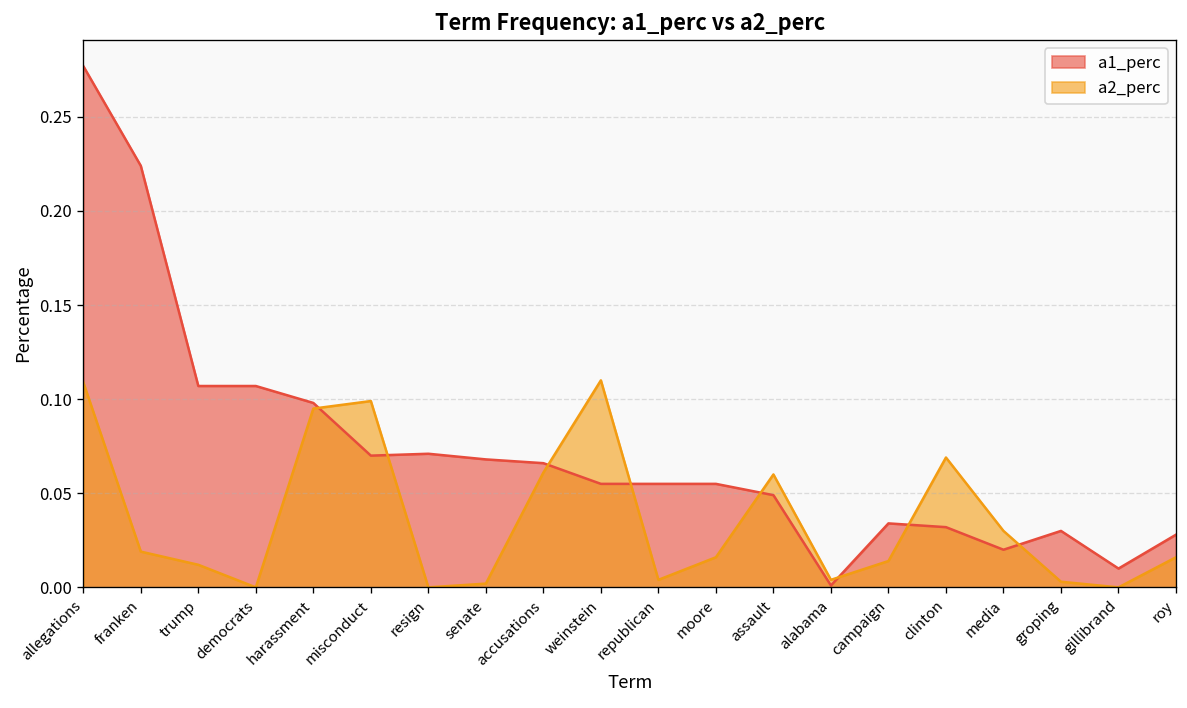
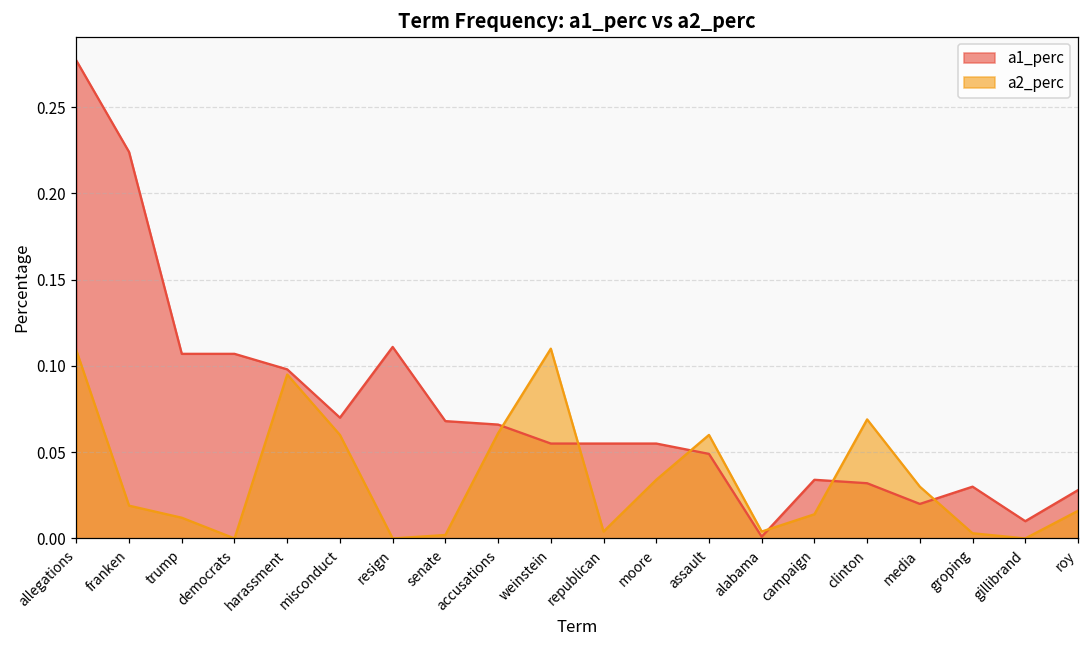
  {
    "a1_perc": {
      "allegations": 0.277,
      "franken": 0.224,
      "trump": 0.107,
      "democrats": 0.107,
      "harassment": 0.098,
      "misconduct": 0.070,
-     "resign": 0.071,
+     "resign": 0.111,
      "senate": 0.068,
      "accusations": 0.066,
      "weinstein": 0.055,
      "republican": 0.055,
      "moore": 0.055,
      "assault": 0.049,
      "alabama": 0.001,
      "campaign": 0.034,
      "clinton": 0.032,
      "media": 0.020,
      "groping": 0.030,
      "gillibrand": 0.010,
      "roy": 0.028
    },
    "a2_perc": {
      "allegations": 0.109,
      "franken": 0.019,
      "trump": 0.012,
      "democrats": 0.000,
      "harassment": 0.095,
-     "misconduct": 0.099,
+     "misconduct": 0.060,
      "resign": 0.000,
      "senate": 0.002,
      "accusations": 0.061,
      "weinstein": 0.110,
      "republican": 0.004,
-     "moore": 0.016,
+     "moore": 0.034,
      "assault": 0.060,
      "alabama": 0.004,
      "campaign": 0.014,
      "clinton": 0.069,
      "media": 0.030,
      "groping": 0.003,
      "gillibrand": 0.000,
      "roy": 0.016
    }
  }
